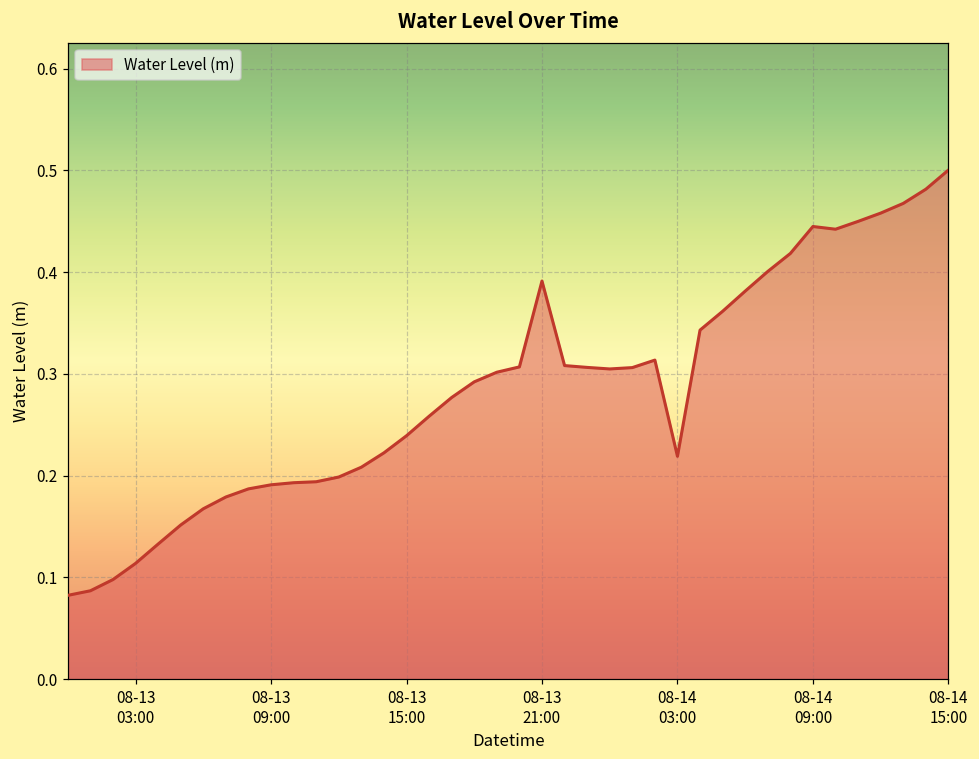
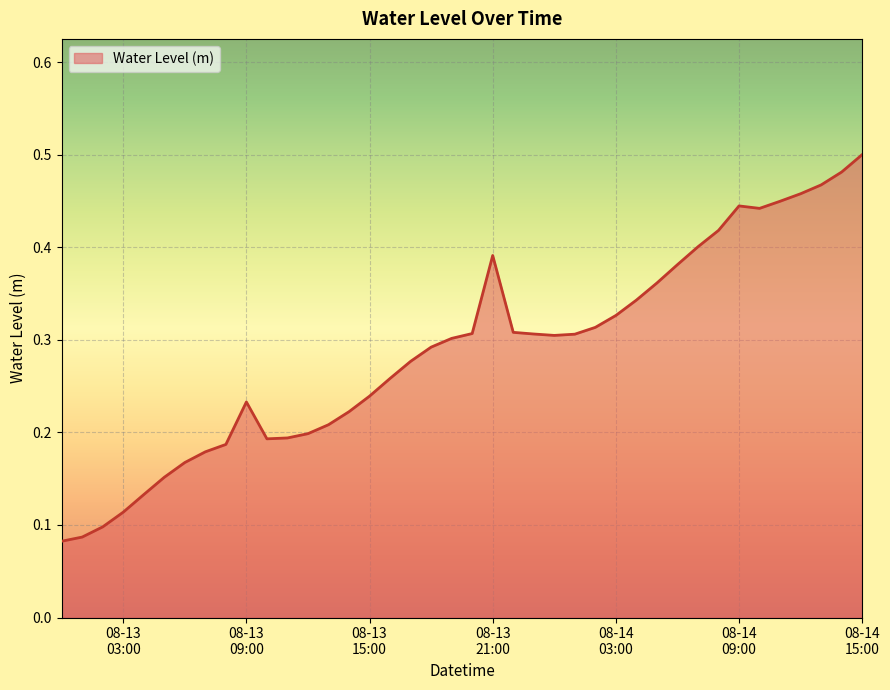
  {
    "08-13 03:00": 0.11,
-   "08-13 09:00": 0.19,
+   "08-13 09:00": 0.23,
    "08-13 15:00": 0.24,
    "08-13 21:00": 0.39,
-   "08-14 03:00": 0.22,
+   "08-14 03:00": 0.33,
    "08-14 09:00": 0.44,
    "08-14 15:00": 0.50
  }
